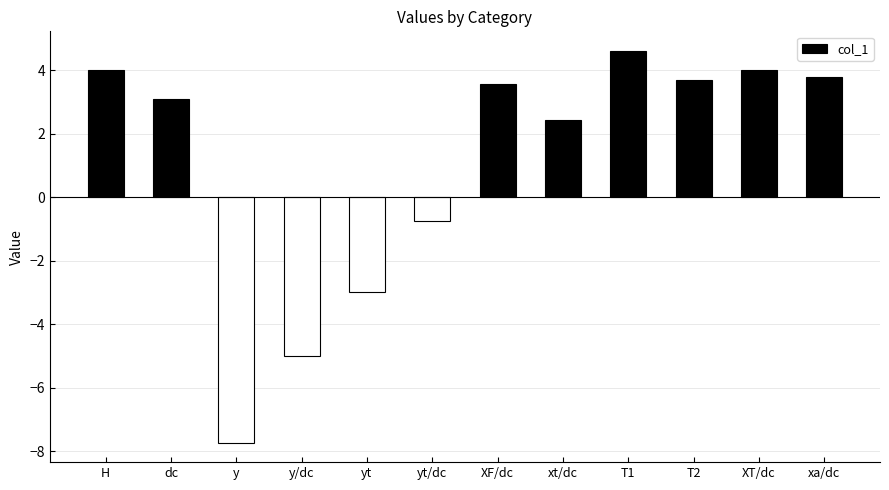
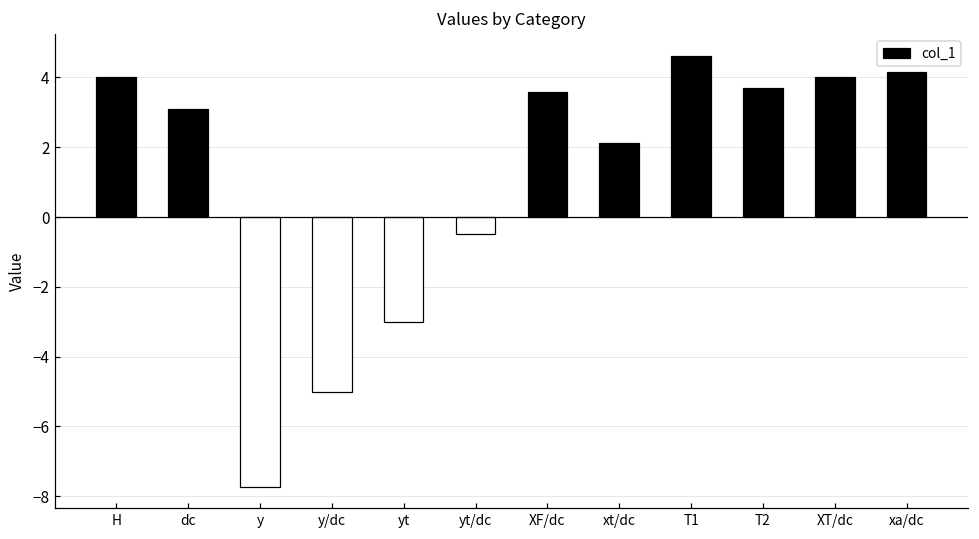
  {
    "H": 4.0,
    "dc": 3.1,
    "y": -7.7,
    "y/dc": -5.0,
    "yt": -3.0,
-   "yt/dc": -0.8,
+   "yt/dc": -0.5,
    "XF/dc": 3.6,
-   "xt/dc": 2.4,
+   "xt/dc": 2.1,
    "T1": 4.6,
    "T2": 3.7,
    "XT/dc": 4.0,
-   "xa/dc": 3.8
+   "xa/dc": 4.1
  }
